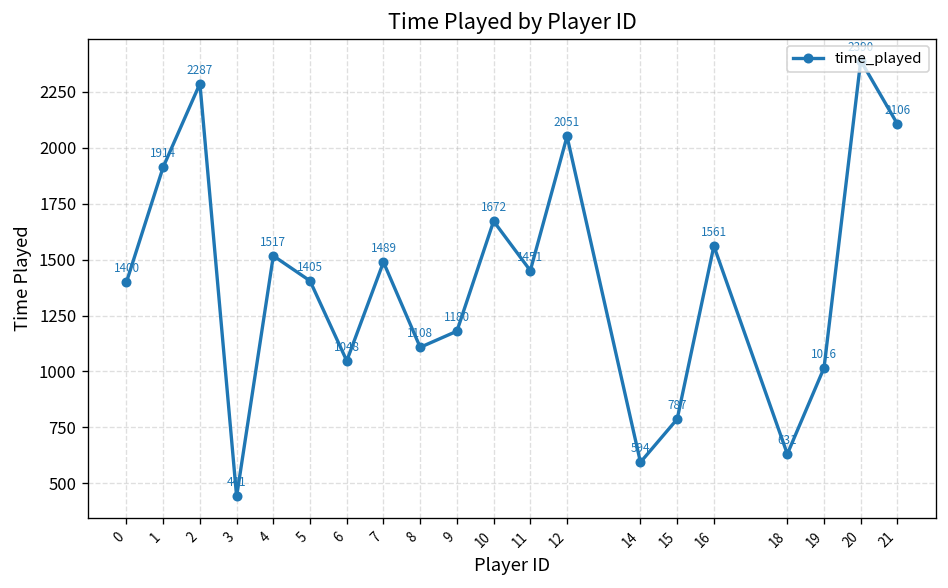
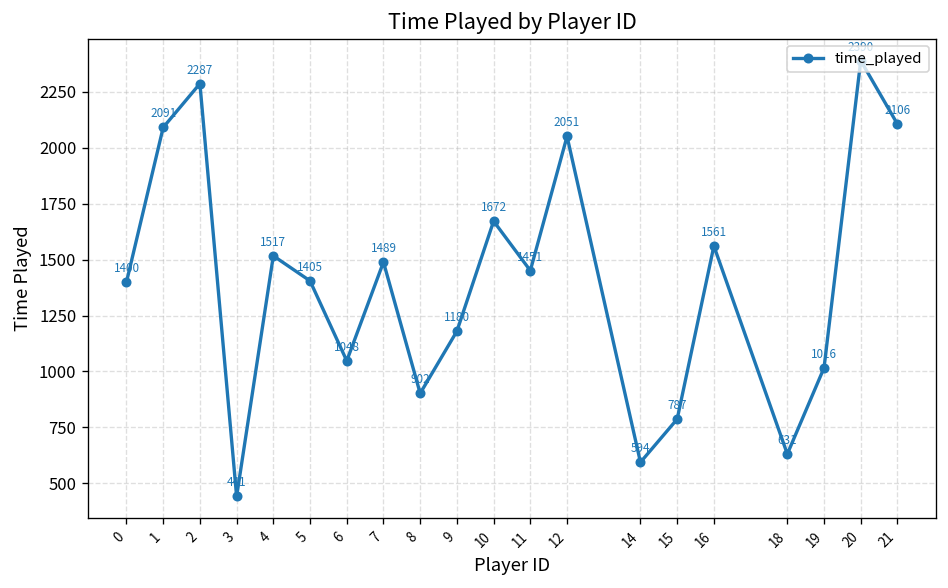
  {
    "0": 1400,
-   "1": 1914,
+   "1": 2091,
    "2": 2287,
    "3": 441,
    "4": 1517,
    "5": 1405,
    "6": 1048,
    "7": 1489,
-   "8": 1108,
+   "8": 902,
    "9": 1180,
    "10": 1672,
    "11": 1451,
    "12": 2051,
    "14": 594,
    "15": 787,
    "16": 1561,
    "18": 631,
    "19": 1016,
    "21": 2106
  }
